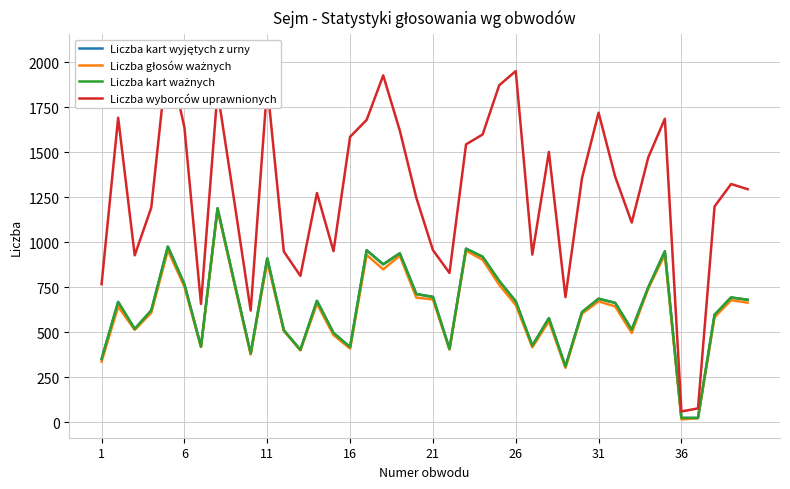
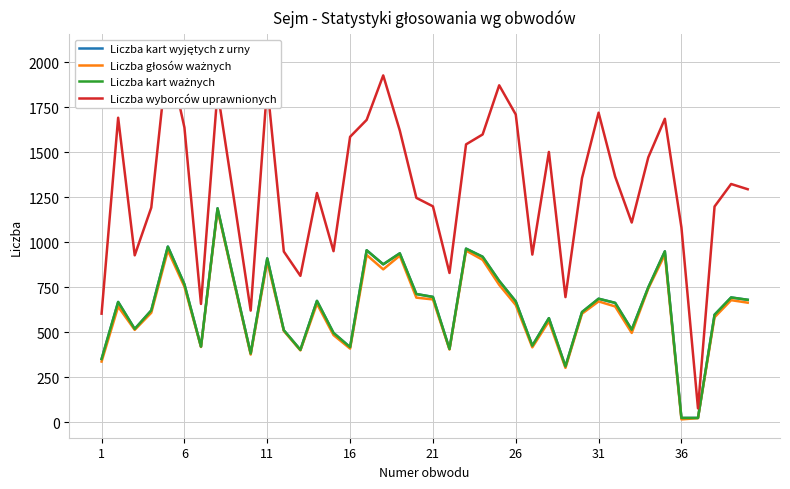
  {
    "Liczba kart ważnych": {
      "1": 350,
      "11": 910,
      "26": 670,
      "31": 690
    },
    "Liczba głosów ważnych": {
      "1": 340,
      "11": 890,
      "26": 650,
      "31": 670
    },
    "Liczba wyborców uprawnionych": {
-     "1": 770,
+     "1": 600,
      "6": 1640,
      "16": 1590,
-     "21": 960,
-     "26": 1950,
+     "21": 1200,
+     "26": 1710,
      "31": 1720,
-     "36": 60
+     "36": 1080
    }
  }
